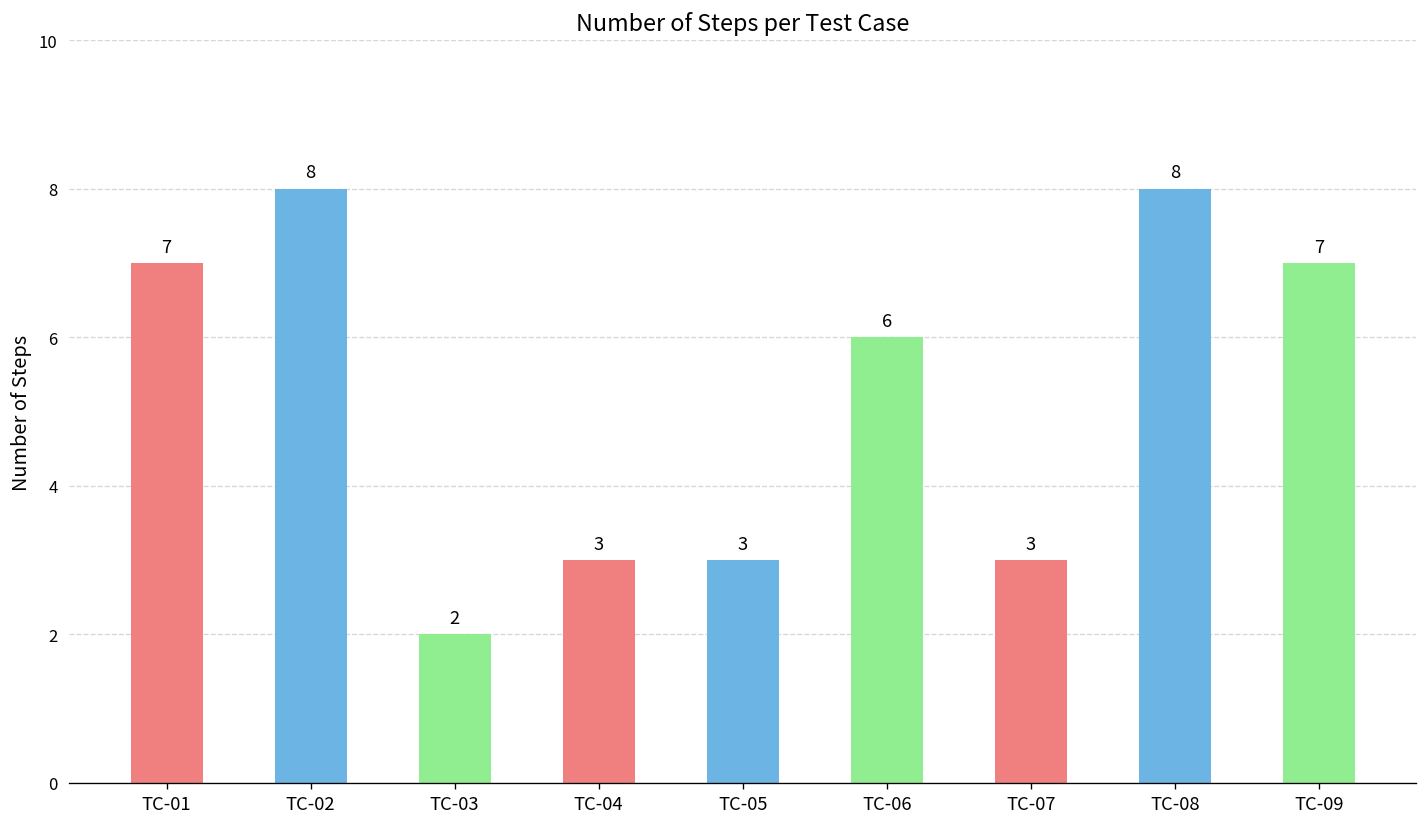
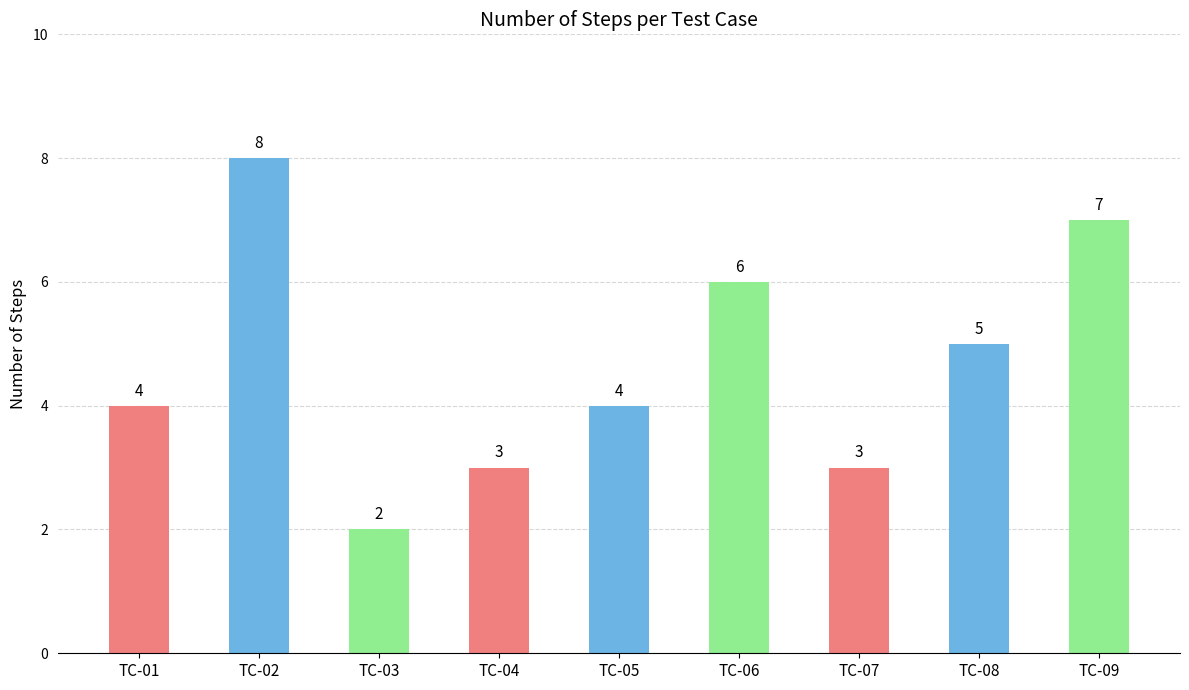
  {
-   "TC-01": 7,
+   "TC-01": 4,
    "TC-02": 8,
    "TC-03": 2,
    "TC-04": 3,
-   "TC-05": 3,
+   "TC-05": 4,
    "TC-06": 6,
    "TC-07": 3,
-   "TC-08": 8,
+   "TC-08": 5,
    "TC-09": 7
  }
